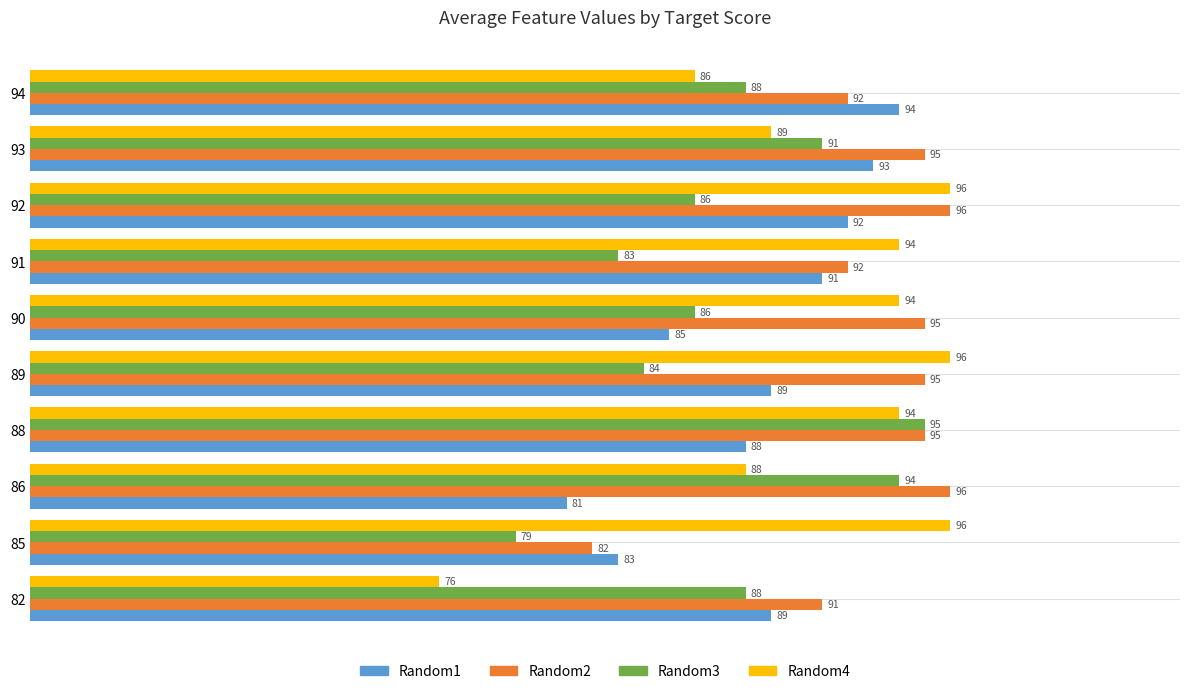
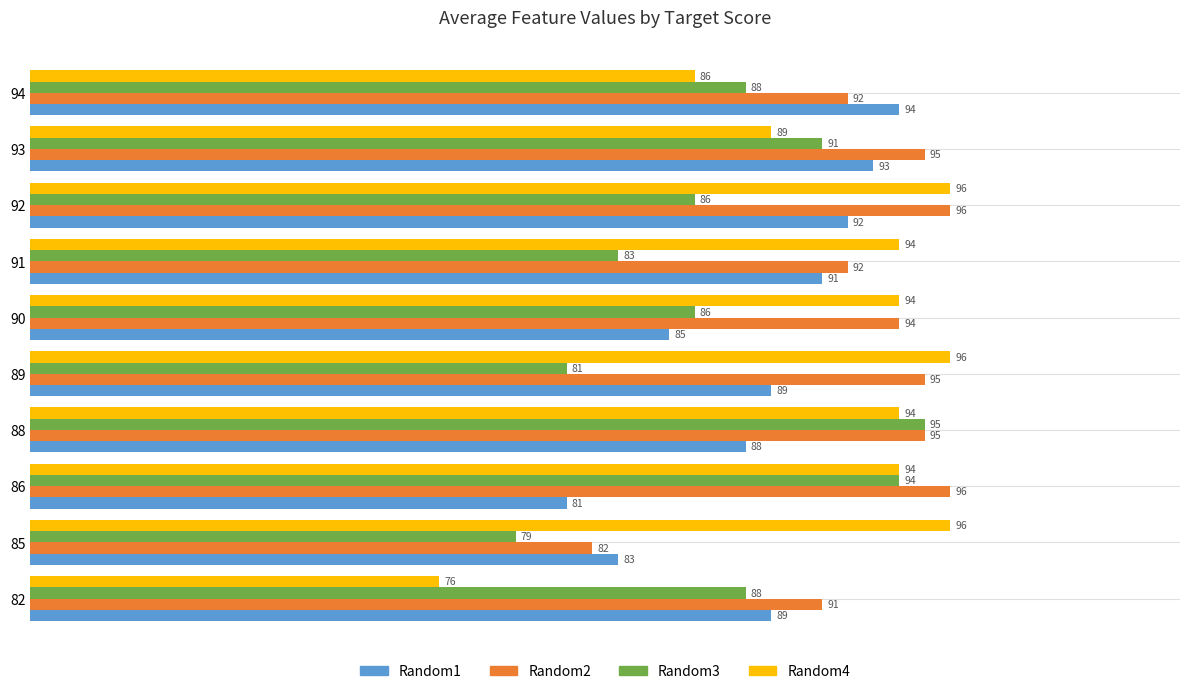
  {
    "Random1": {
      "94": 94,
      "93": 93,
      "92": 92,
      "91": 91,
      "90": 85,
      "89": 89,
      "88": 88,
      "86": 81,
      "85": 83,
      "82": 89
    },
    "Random2": {
      "94": 92,
      "93": 95,
      "92": 96,
      "91": 92,
-     "90": 95,
+     "90": 94,
      "89": 95,
      "88": 95,
      "86": 96,
      "85": 82,
      "82": 91
    },
    "Random3": {
      "94": 88,
      "93": 91,
      "92": 86,
      "91": 83,
      "90": 86,
-     "89": 84,
+     "89": 81,
      "88": 95,
      "86": 94,
      "85": 79,
      "82": 88
    },
    "Random4": {
      "94": 86,
      "93": 89,
      "92": 96,
      "91": 94,
      "90": 94,
      "89": 96,
      "88": 94,
-     "86": 88,
+     "86": 94,
      "85": 96,
      "82": 76
    }
  }
